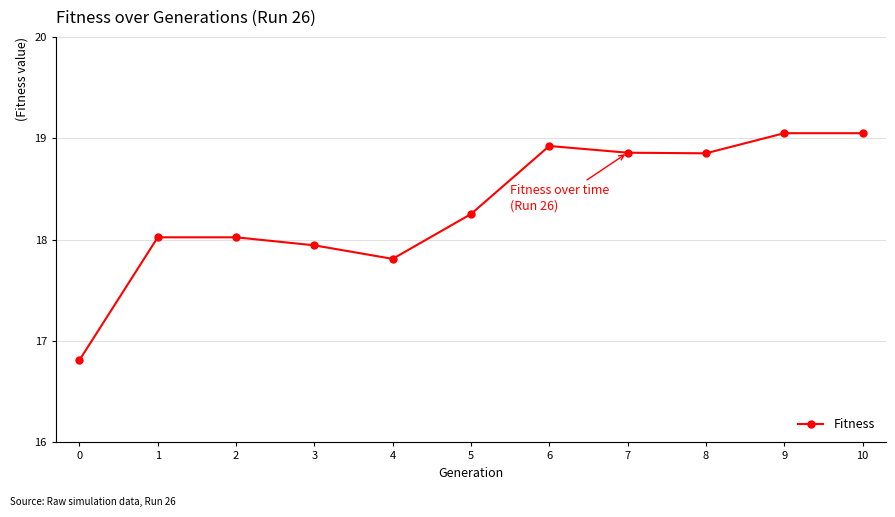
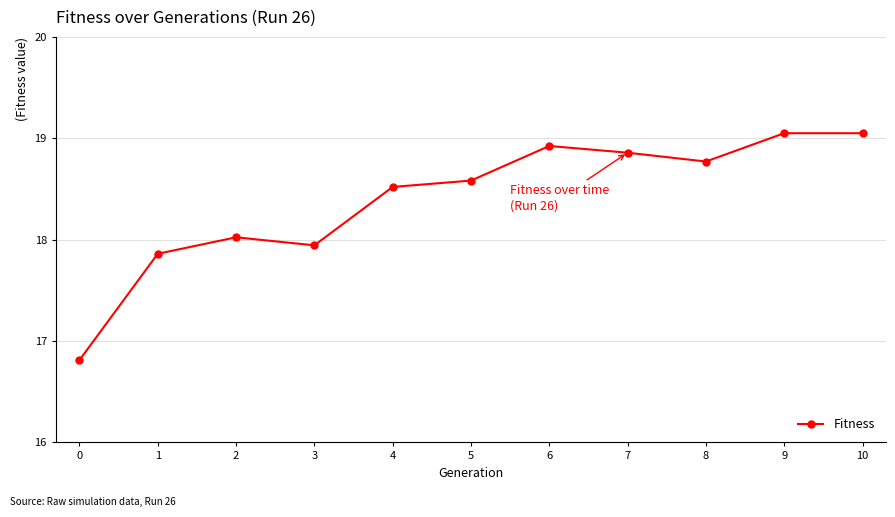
  {
    "0": 16.81,
-   "1": 18.02,
+   "1": 17.86,
    "2": 18.02,
    "3": 17.94,
-   "4": 17.81,
-   "5": 18.25,
+   "4": 18.52,
+   "5": 18.58,
    "6": 18.92,
-   "8": 18.85,
+   "8": 18.77,
    "9": 19.05,
    "10": 19.05
  }
